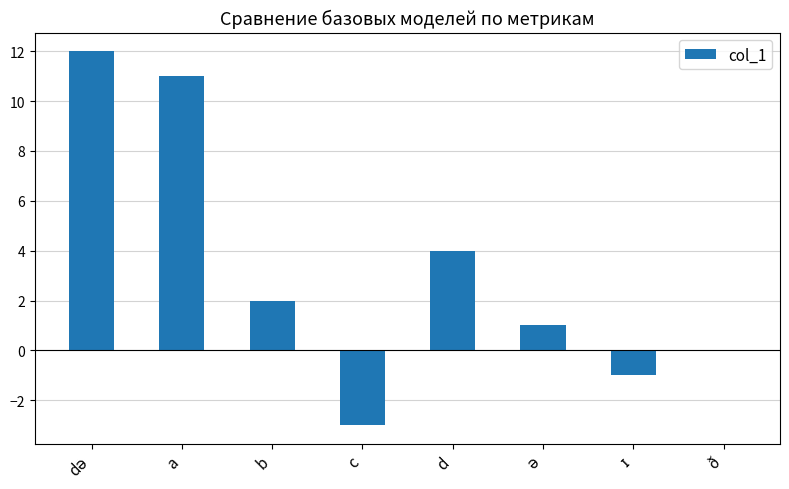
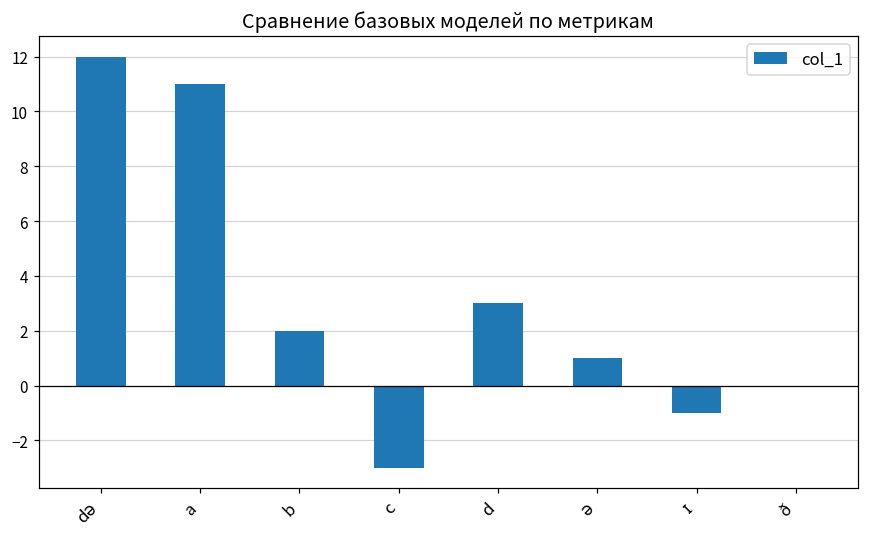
  {
    "də": 12,
    "a": 11,
    "b": 2,
    "c": -3,
-   "d": 4,
+   "d": 3,
    "ə": 1,
    "ɪ": -1,
    "ð": 0
  }
